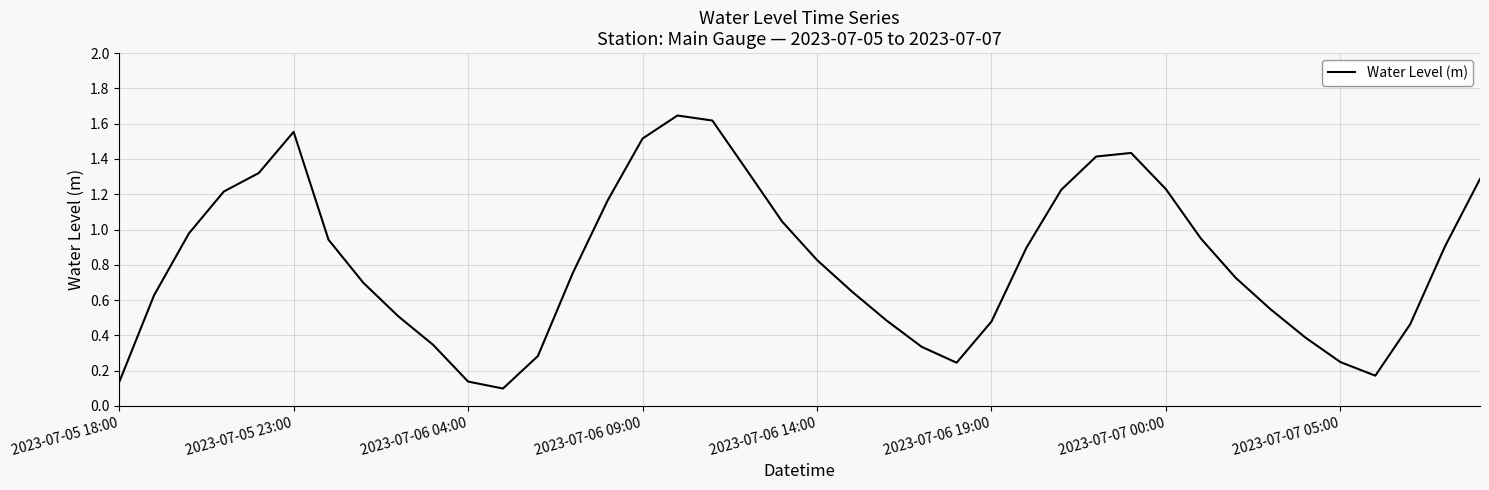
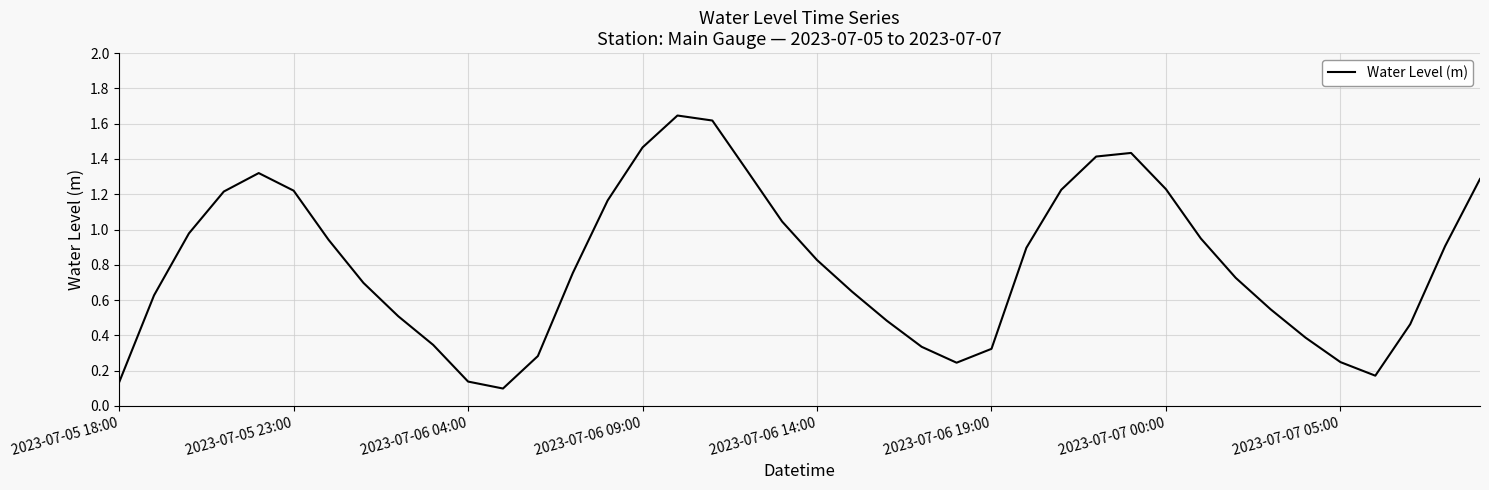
  {
    "2023-07-05 18:00": 0.13,
-   "2023-07-05 23:00": 1.55,
+   "2023-07-05 23:00": 1.22,
    "2023-07-06 04:00": 0.14,
-   "2023-07-06 09:00": 1.52,
+   "2023-07-06 09:00": 1.47,
    "2023-07-06 14:00": 0.83,
-   "2023-07-06 19:00": 0.48,
+   "2023-07-06 19:00": 0.32,
    "2023-07-07 00:00": 1.23,
    "2023-07-07 05:00": 0.25
  }
